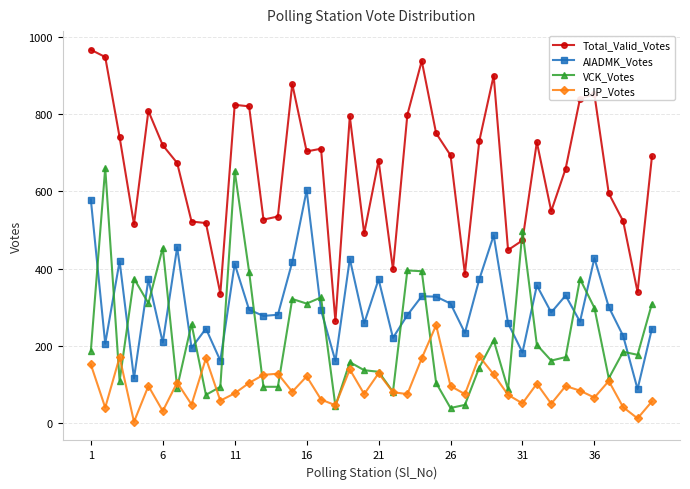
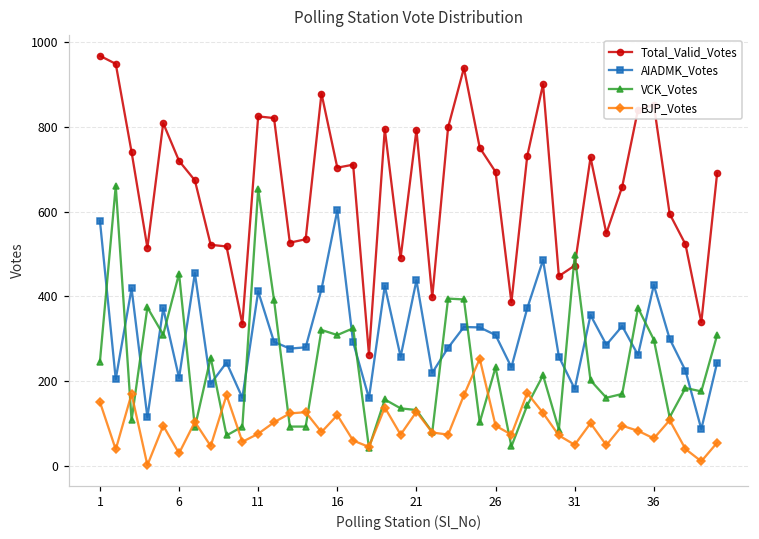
  {
    "Total_Valid_Votes": {
      "1": 970,
      "6": 720,
      "11": 830,
      "16": 700,
-     "21": 680,
+     "21": 790,
      "26": 690,
      "31": 470
    },
    "AIADMK_Votes": {
      "1": 580,
      "6": 210,
      "11": 410,
      "16": 600,
-     "21": 370,
+     "21": 440,
      "26": 310,
      "31": 180,
      "36": 430
    },
    "VCK_Votes": {
-     "1": 190,
+     "1": 250,
      "6": 450,
      "11": 650,
      "16": 310,
-     "26": 40,
+     "26": 230,
      "31": 500,
      "36": 300
    },
    "BJP_Votes": {
      "1": 150,
      "6": 30,
      "11": 80,
      "16": 120,
      "26": 100,
      "31": 50,
      "36": 70
    }
  }
